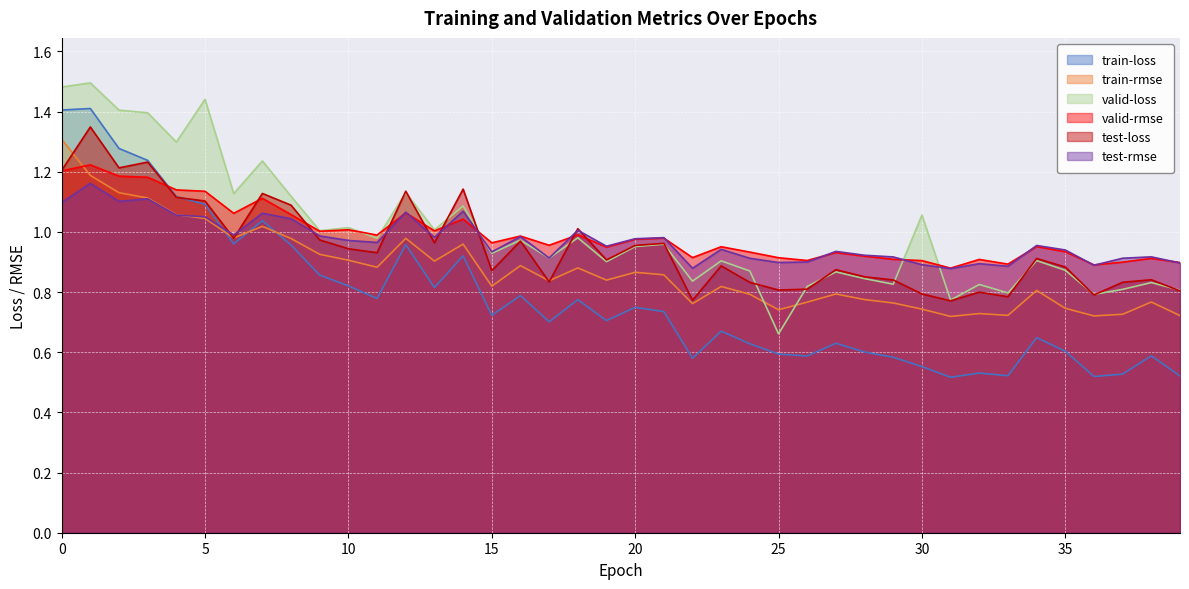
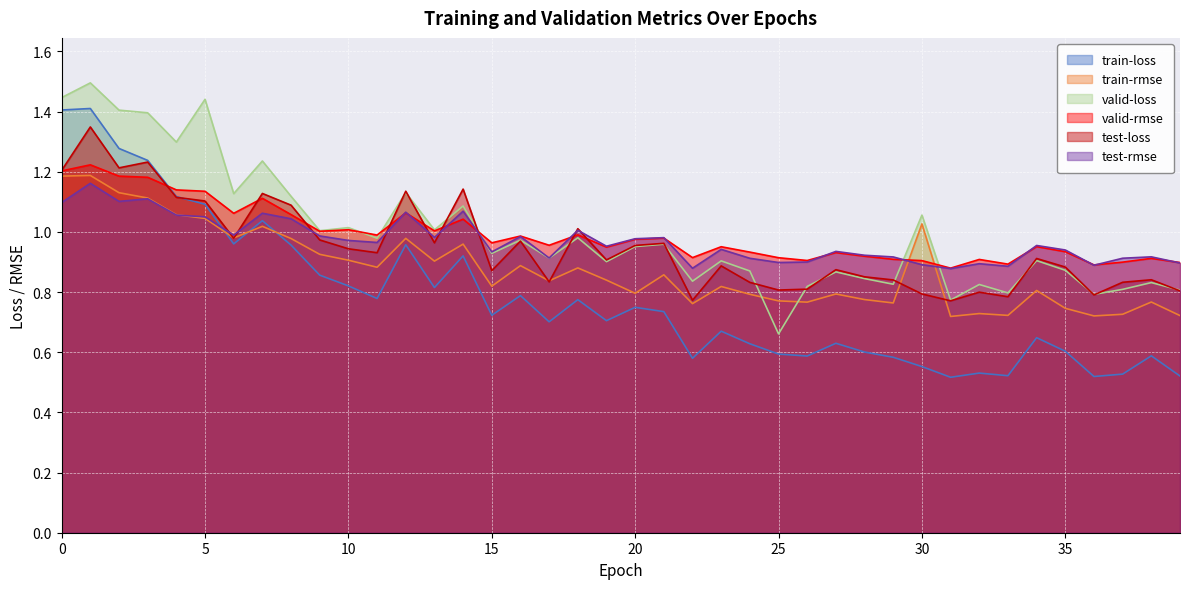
  {
    "train-rmse": {
-     "0": 1.31,
+     "0": 1.19,
      "10": 0.91,
      "15": 0.82,
-     "20": 0.87,
-     "25": 0.74,
-     "30": 0.74,
+     "20": 0.80,
+     "25": 0.77,
+     "30": 1.03,
      "35": 0.75
    },
    "valid-loss": {
-     "0": 1.48,
+     "0": 1.45,
      "5": 1.44,
      "25": 0.66,
      "30": 1.06,
      "35": 0.87
    }
  }
